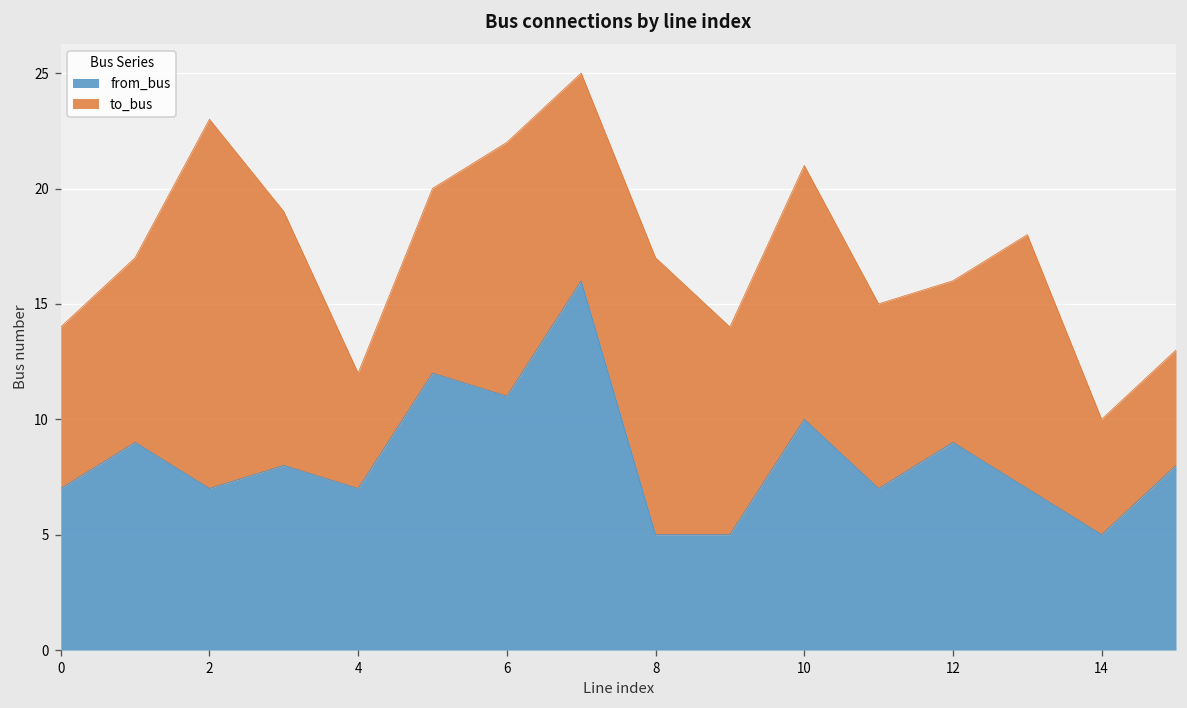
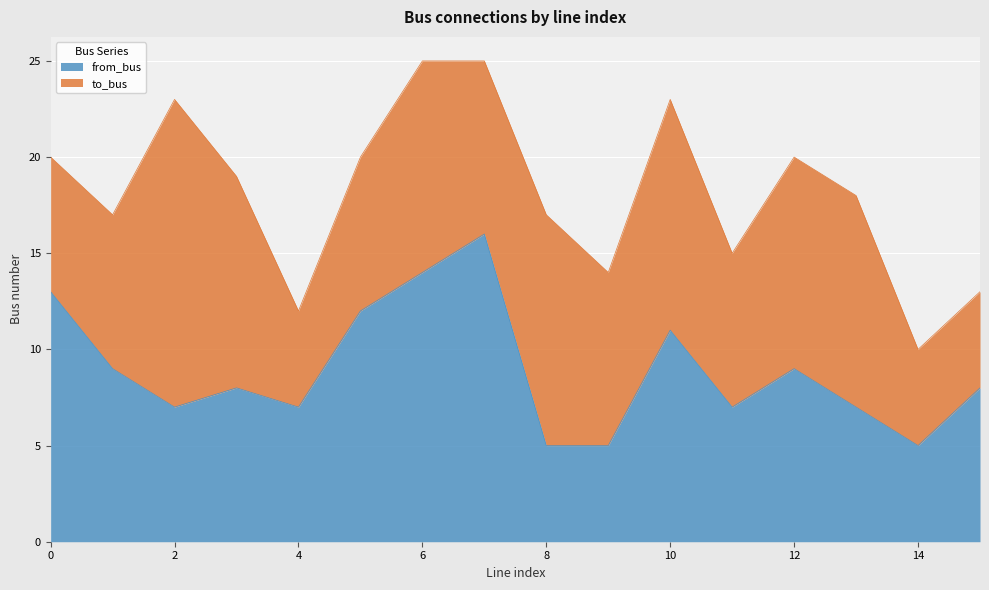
  {
    "from_bus": {
-     "0": 7,
+     "0": 13,
      "2": 7,
      "4": 7,
-     "6": 11,
+     "6": 14,
      "8": 5,
-     "10": 10,
+     "10": 11,
      "12": 9,
      "14": 5
    },
    "to_bus": {
      "0": 7,
      "2": 16,
      "4": 5,
      "6": 11,
      "8": 12,
-     "10": 11,
-     "12": 7,
+     "10": 12,
+     "12": 11,
      "14": 5
    }
  }
